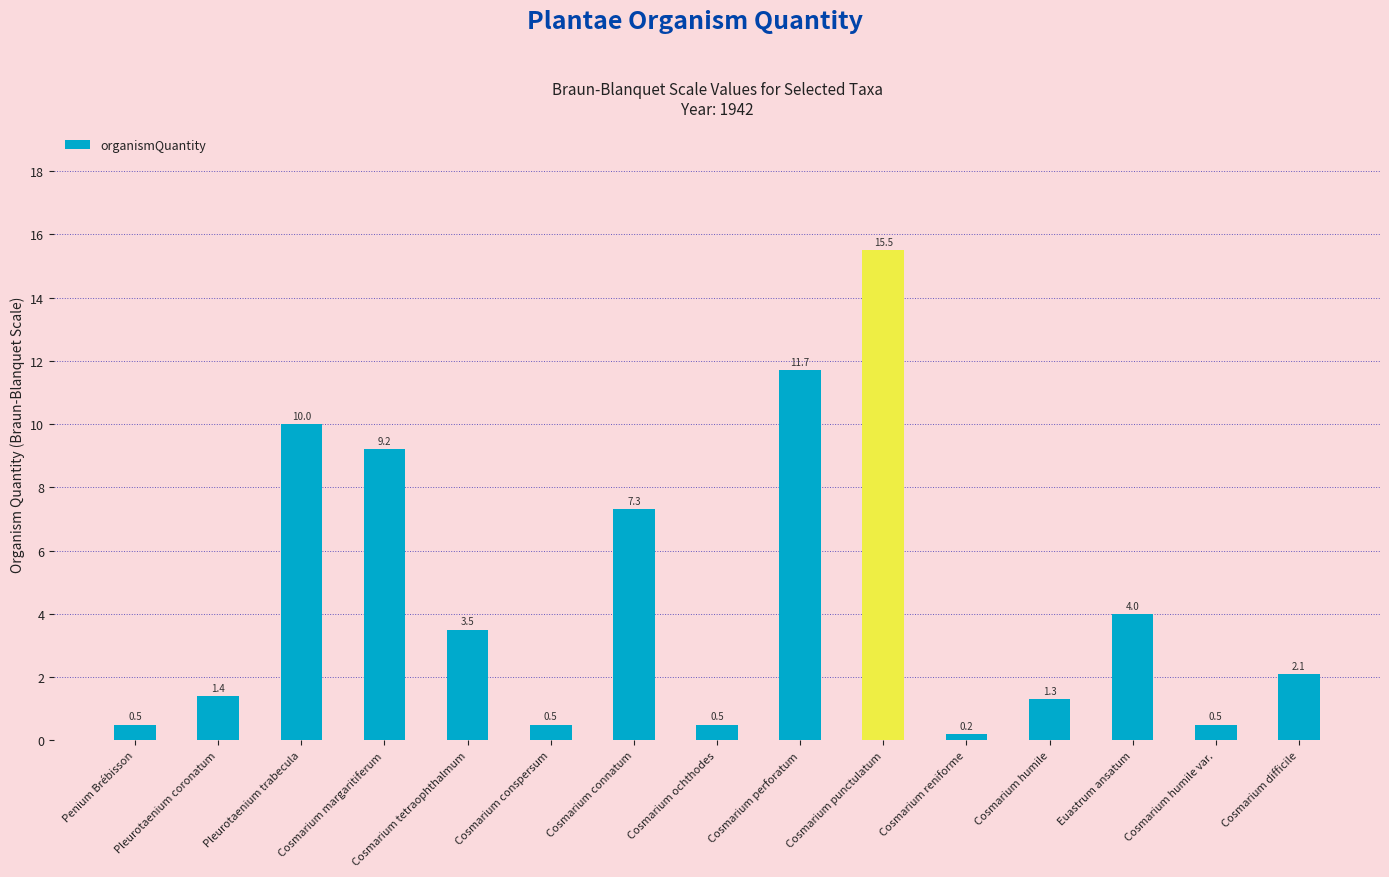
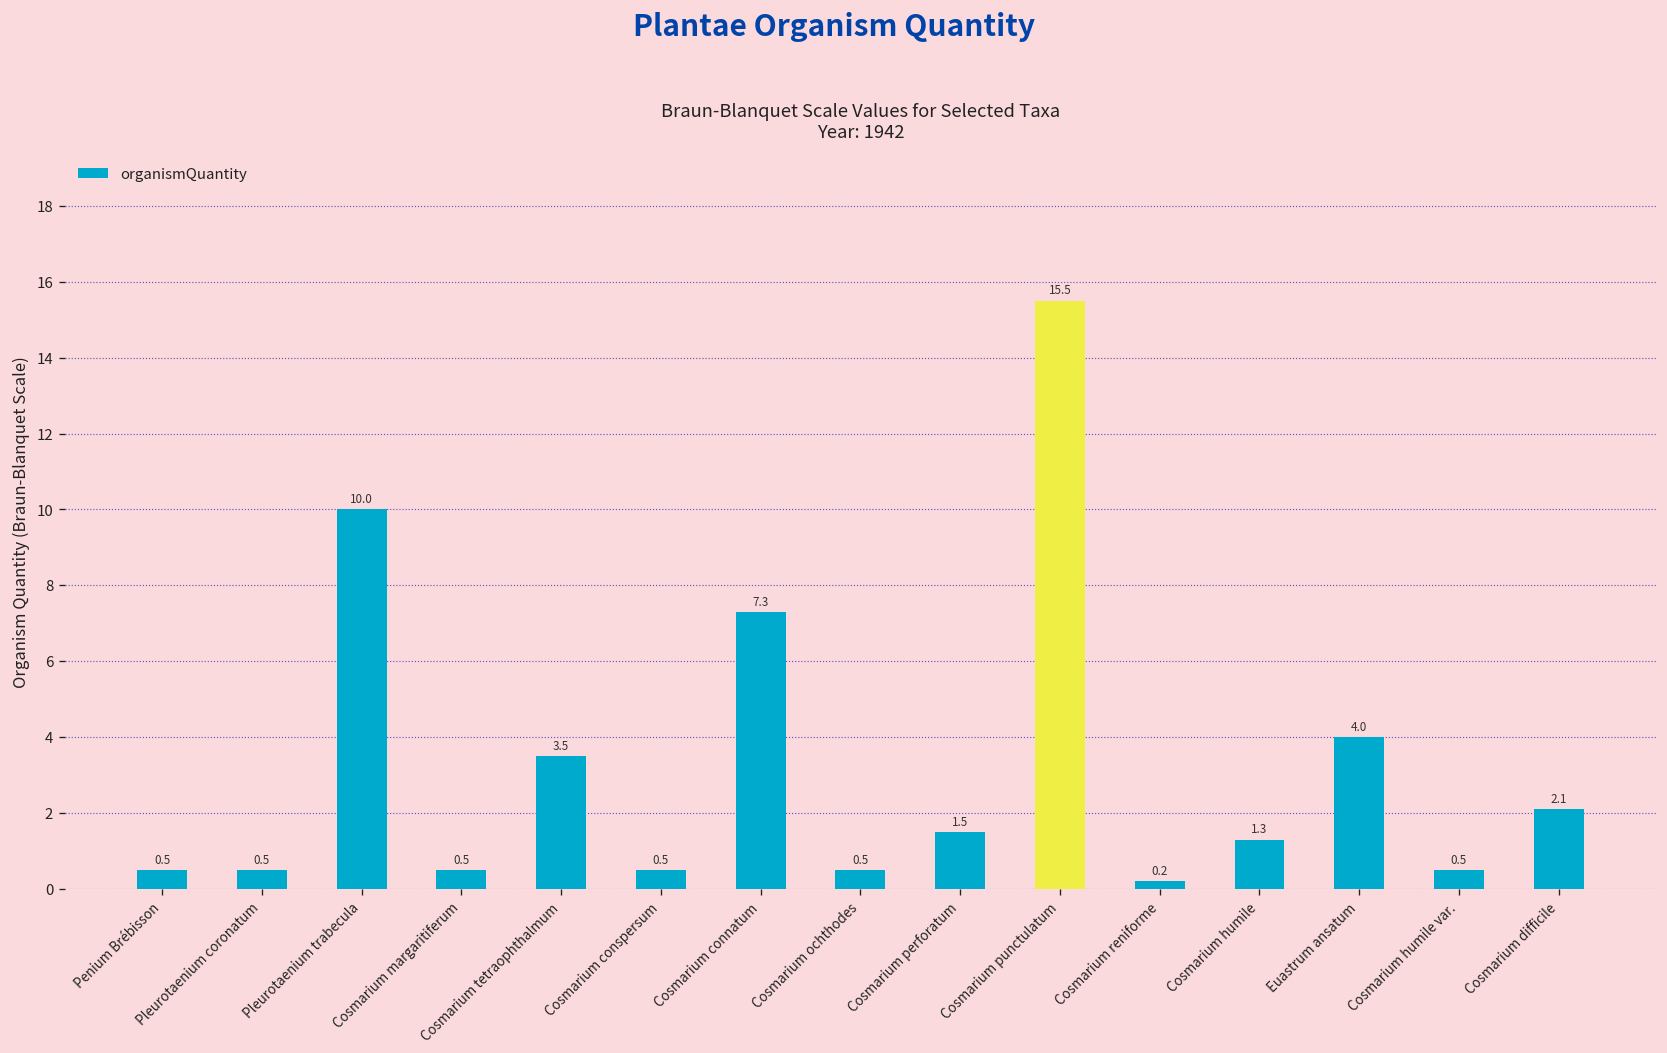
  {
    "Penium Brébisson": 0.5,
-   "Pleurotaenium coronatum": 1.4,
+   "Pleurotaenium coronatum": 0.5,
    "Pleurotaenium trabecula": 10.0,
-   "Cosmarium margaritiferum": 9.2,
+   "Cosmarium margaritiferum": 0.5,
    "Cosmarium tetraophthalmum": 3.5,
    "Cosmarium conspersum": 0.5,
    "Cosmarium connatum": 7.3,
    "Cosmarium ochthodes": 0.5,
-   "Cosmarium perforatum": 11.7,
+   "Cosmarium perforatum": 1.5,
    "Cosmarium punctulatum": 15.5,
    "Cosmarium reniforme": 0.2,
    "Cosmarium humile": 1.3,
    "Euastrum ansatum": 4.0,
    "Cosmarium humile var.": 0.5,
    "Cosmarium difficile": 2.1
  }
